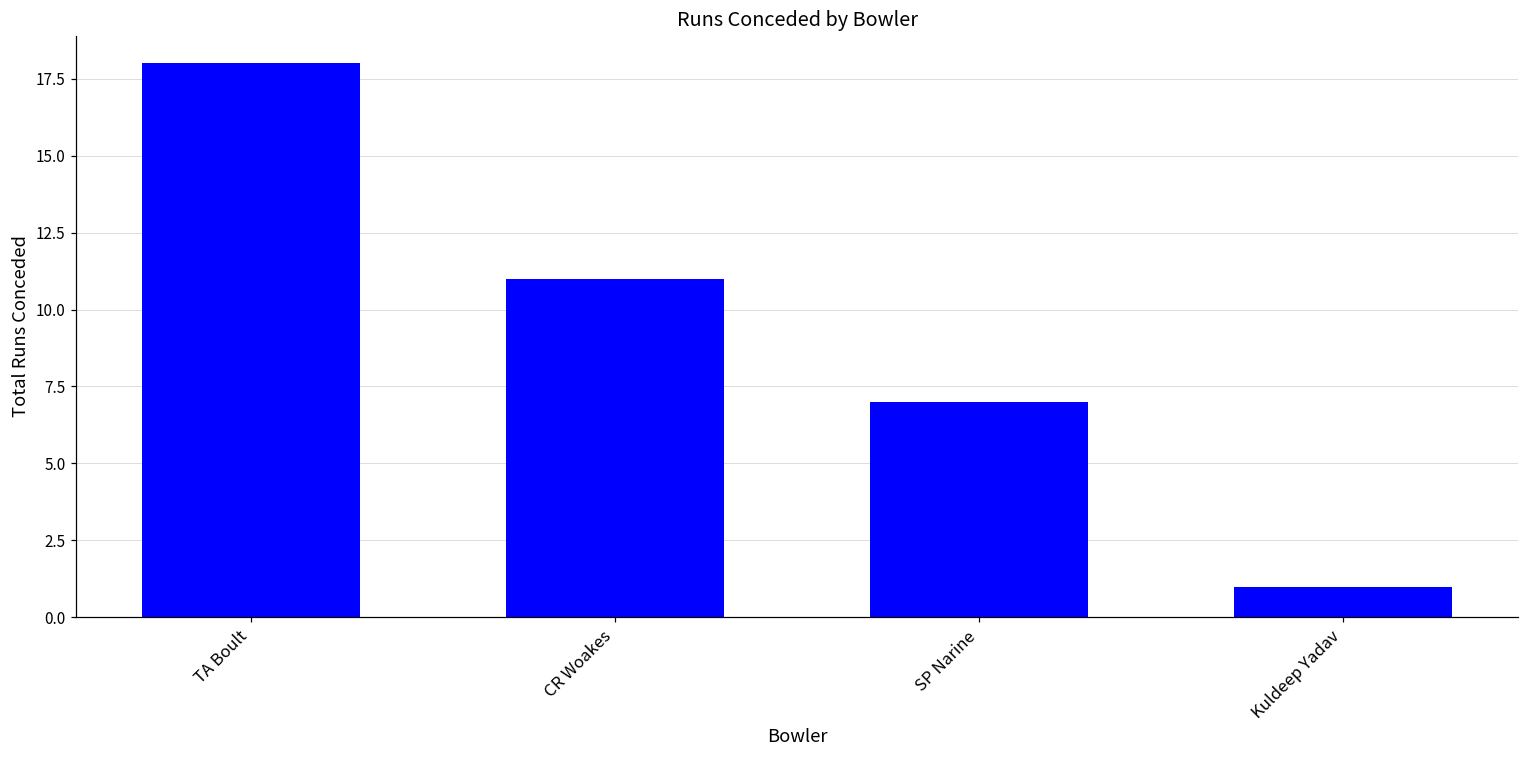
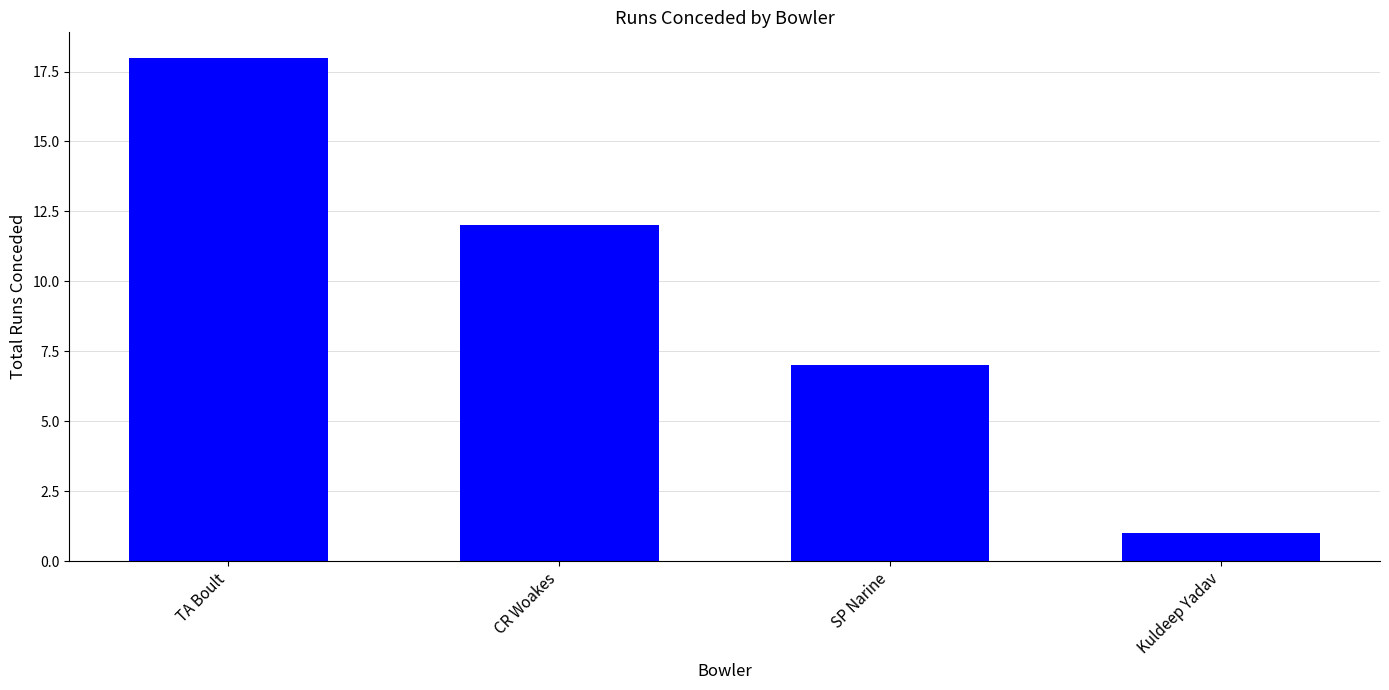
  {
    "TA Boult": 18,
-   "CR Woakes": 11,
+   "CR Woakes": 12,
    "SP Narine": 7,
    "Kuldeep Yadav": 1
  }
